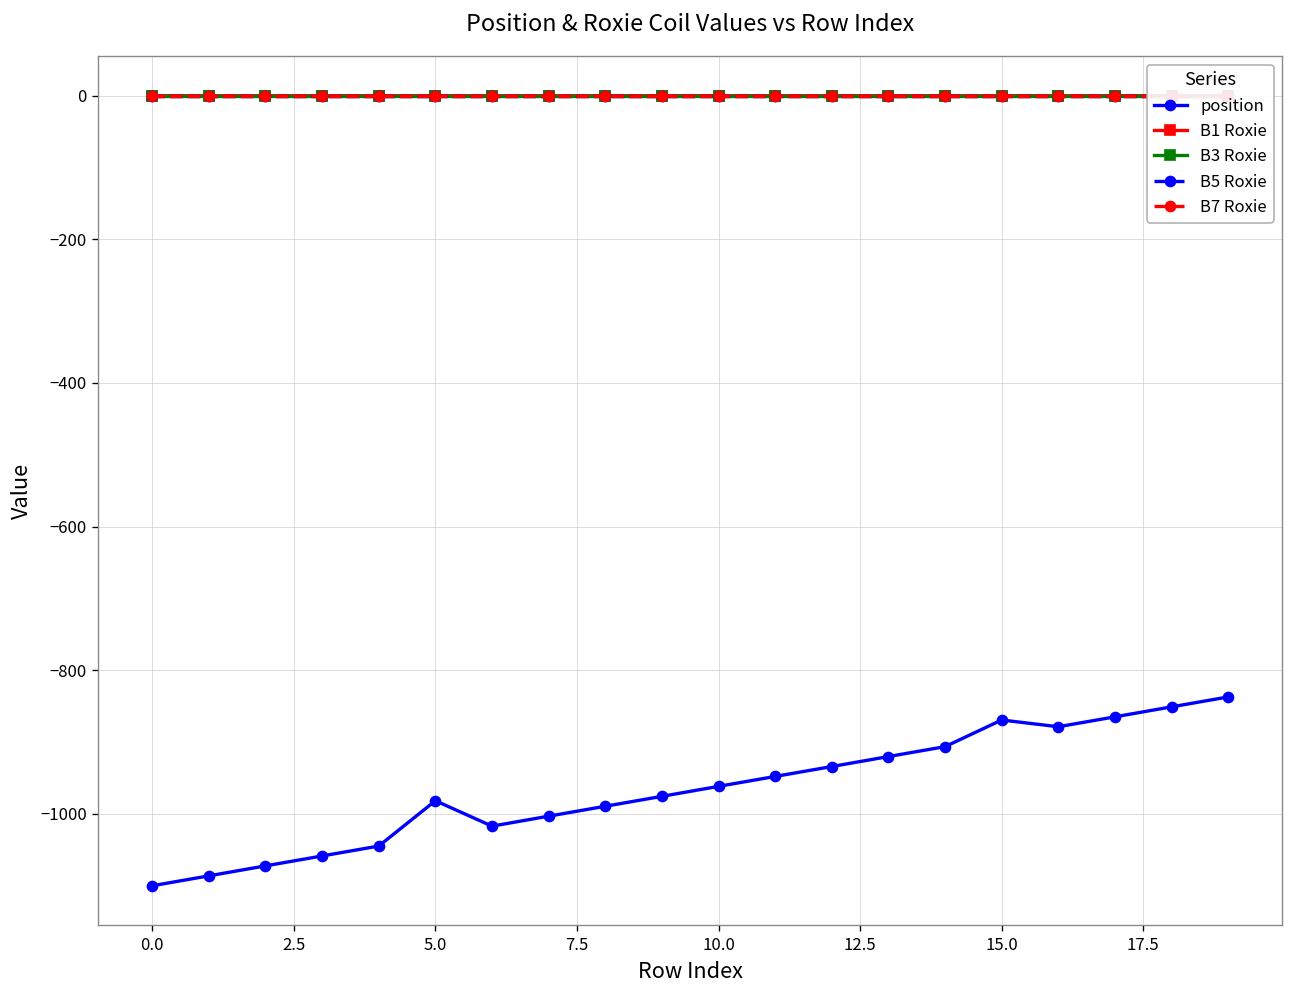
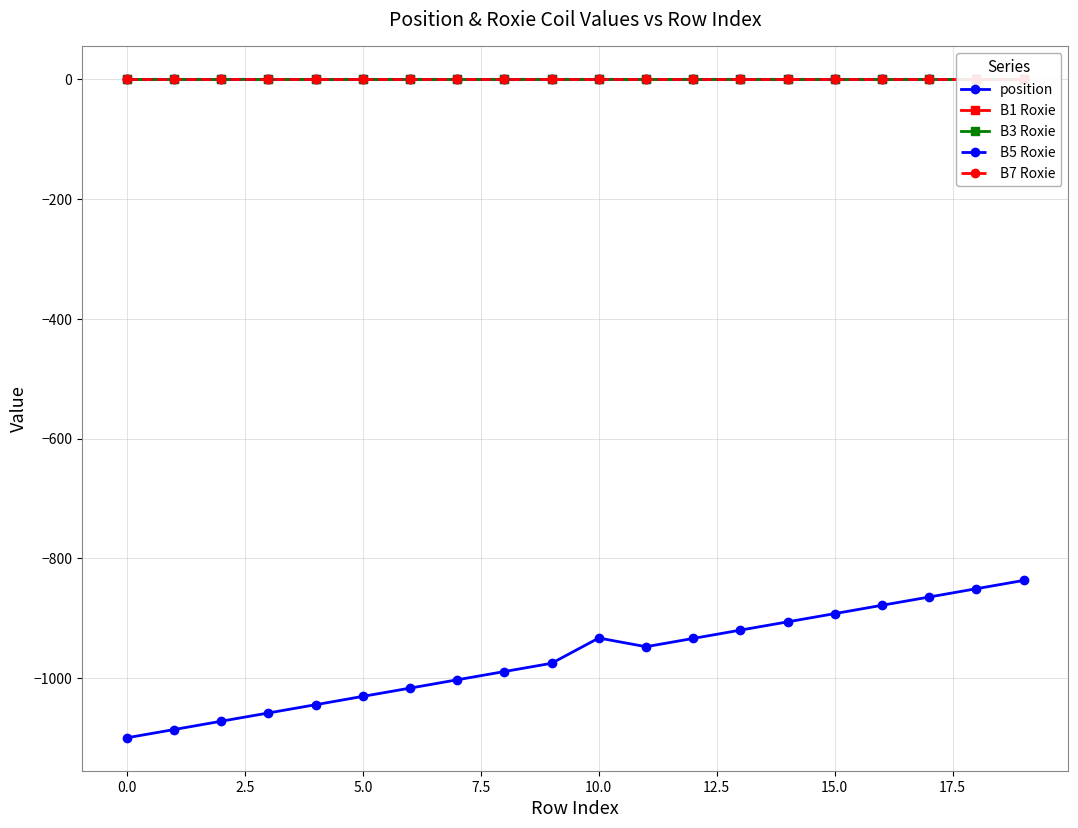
  {
    "position": {
      "0.0": -1100,
-     "5.0": -980,
-     "10.0": -960,
-     "15.0": -870
+     "5.0": -1030,
+     "10.0": -930,
+     "15.0": -890
    },
    "B7 Roxie": {
      "0.0": 0,
      "5.0": 0,
      "10.0": 0,
      "15.0": 0
    }
  }
